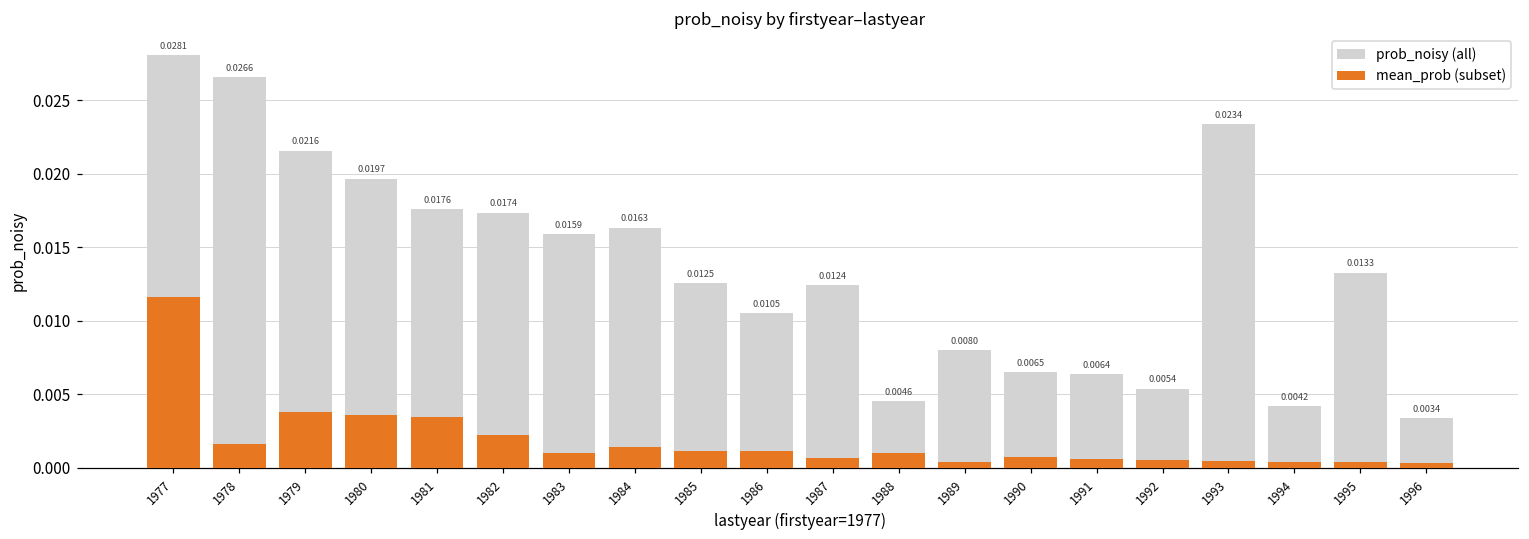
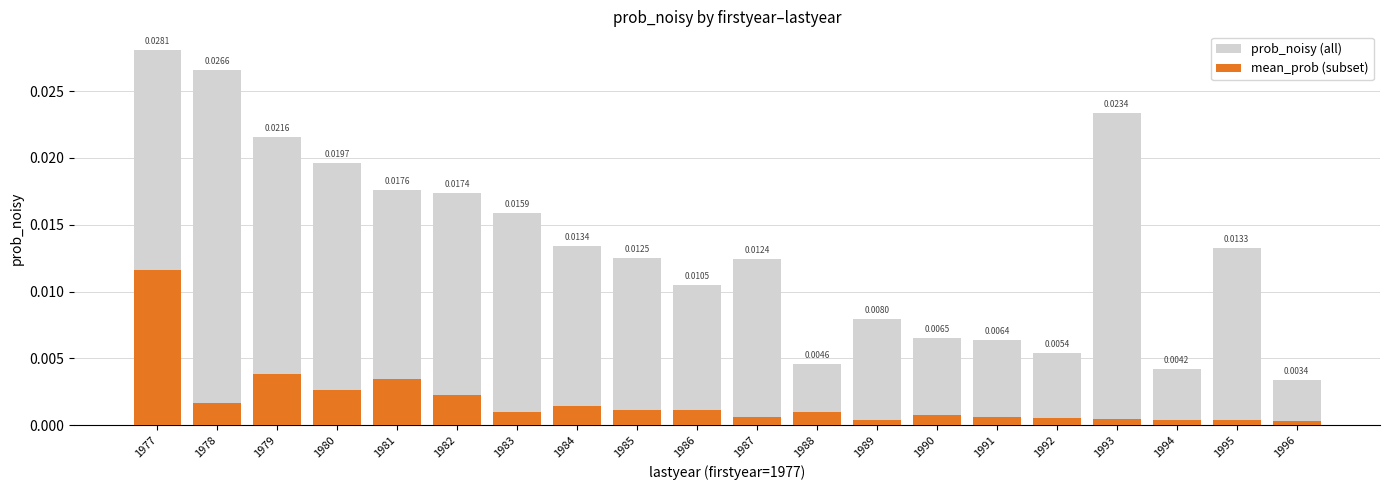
  {
    "prob_noisy (all)": {
      "1977": 0.0281,
      "1978": 0.0266,
      "1979": 0.0216,
      "1980": 0.0197,
      "1981": 0.0176,
      "1982": 0.0174,
      "1983": 0.0159,
-     "1984": 0.0163,
+     "1984": 0.0134,
      "1985": 0.0125,
      "1986": 0.0105,
      "1987": 0.0124,
      "1988": 0.0046,
      "1989": 0.0080,
      "1990": 0.0065,
      "1991": 0.0064,
      "1992": 0.0054,
      "1993": 0.0234,
      "1994": 0.0042,
      "1995": 0.0133,
      "1996": 0.0034
    },
    "mean_prob (subset)": {
-     "1980": 0.0036
+     "1980": 0.0027
    }
  }
